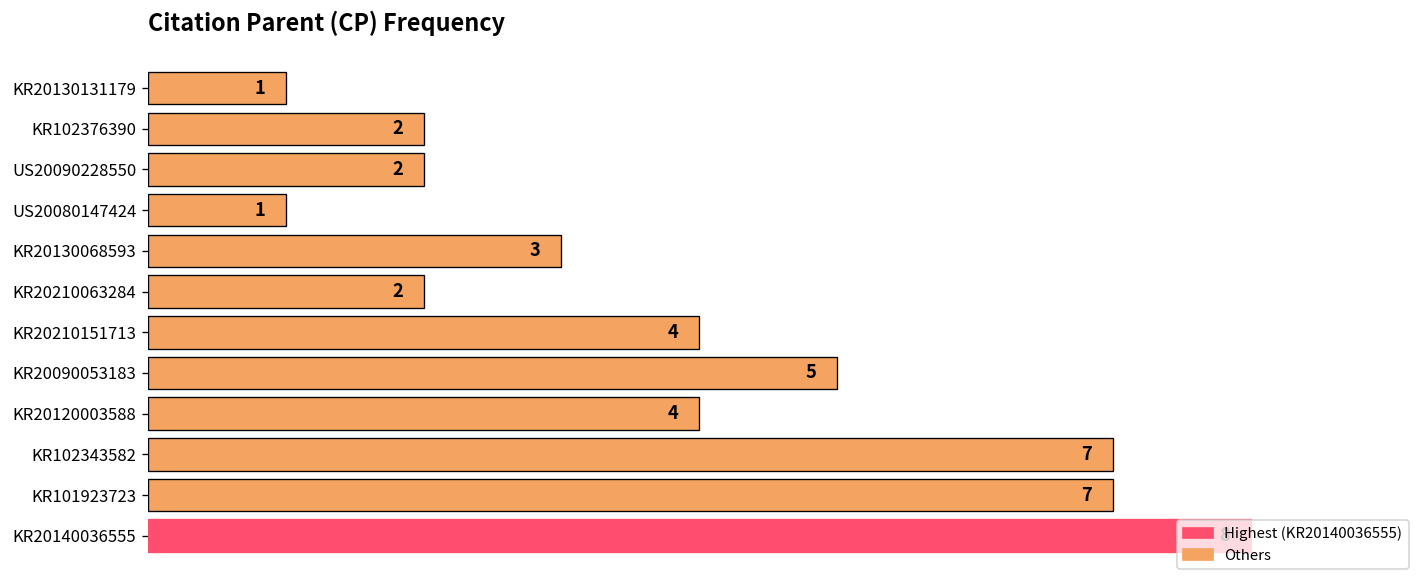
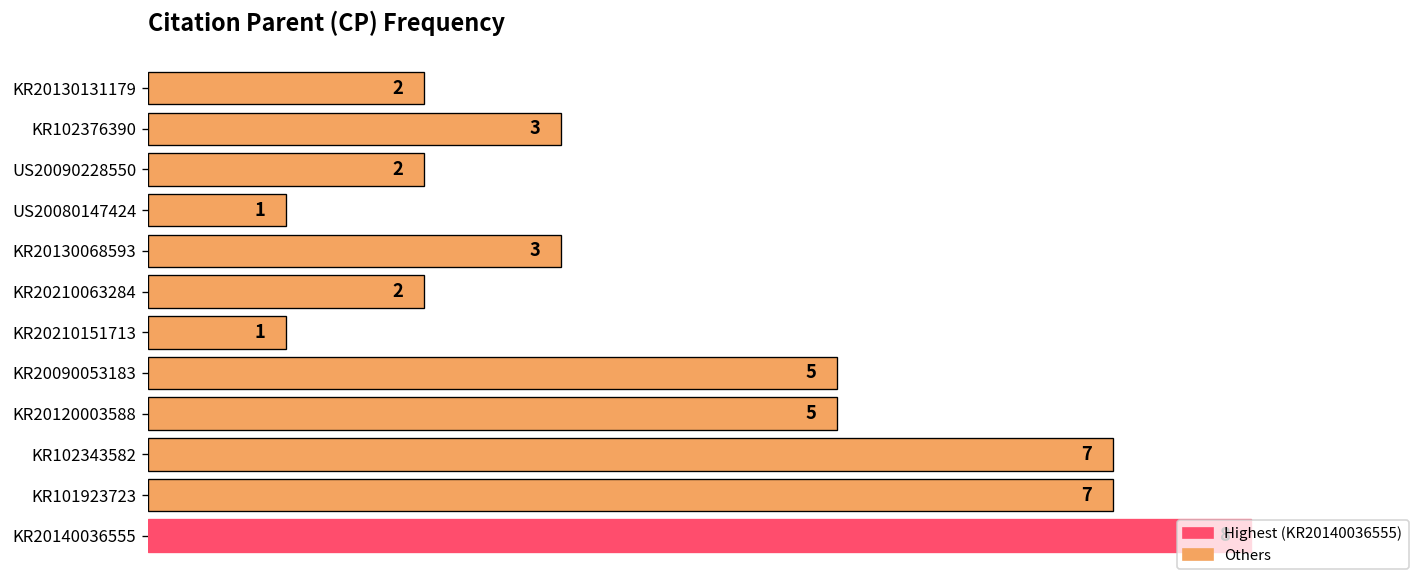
  {
-   "KR20130131179": 1,
-   "KR102376390": 2,
+   "KR20130131179": 2,
+   "KR102376390": 3,
    "US20090228550": 2,
    "US20080147424": 1,
    "KR20130068593": 3,
    "KR20210063284": 2,
-   "KR20210151713": 4,
+   "KR20210151713": 1,
    "KR20090053183": 5,
-   "KR20120003588": 4,
+   "KR20120003588": 5,
    "KR102343582": 7,
    "KR101923723": 7
  }
